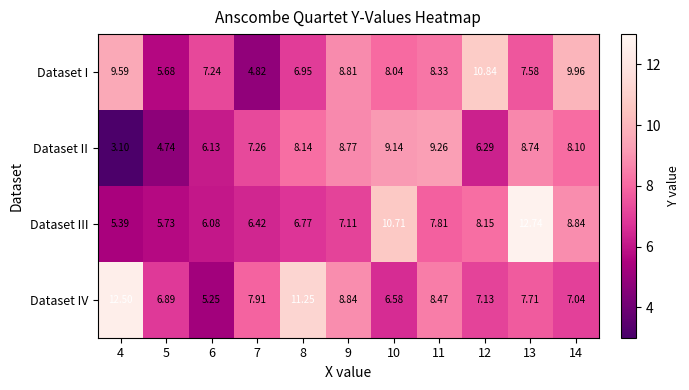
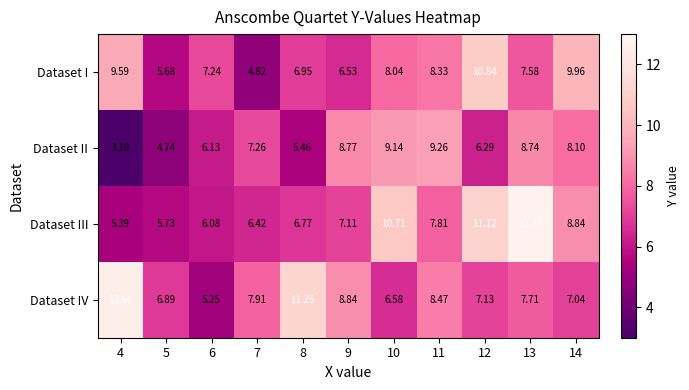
  {
    "Dataset I": {
      "4": 9.59,
      "5": 5.68,
      "6": 7.24,
      "7": 4.82,
      "8": 6.95,
-     "9": 8.81,
+     "9": 6.53,
      "10": 8.04,
      "11": 8.33,
      "12": 10.84,
      "13": 7.58,
      "14": 9.96
    },
    "Dataset II": {
      "4": 3.10,
      "5": 4.74,
      "6": 6.13,
      "7": 7.26,
-     "8": 8.14,
+     "8": 5.46,
      "9": 8.77,
      "10": 9.14,
      "11": 9.26,
      "12": 6.29,
      "13": 8.74,
      "14": 8.10
    },
    "Dataset III": {
      "4": 5.39,
      "5": 5.73,
      "6": 6.08,
      "7": 6.42,
      "8": 6.77,
      "9": 7.11,
      "10": 10.71,
      "11": 7.81,
-     "12": 8.15,
+     "12": 11.12,
      "14": 8.84
    },
    "Dataset IV": {
      "5": 6.89,
      "6": 5.25,
      "7": 7.91,
      "9": 8.84,
      "10": 6.58,
      "11": 8.47,
      "12": 7.13,
      "13": 7.71,
      "14": 7.04
    }
  }
